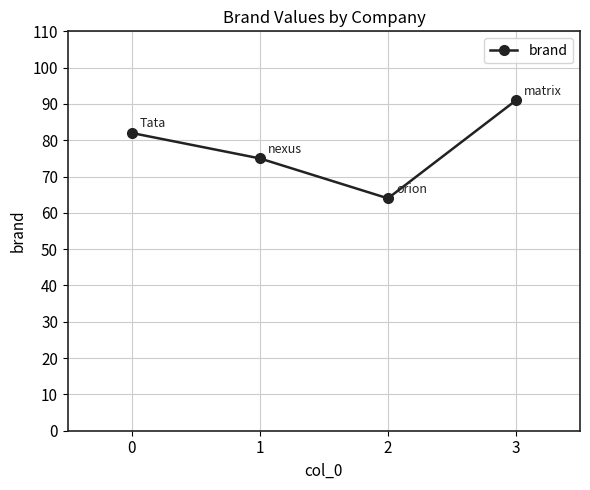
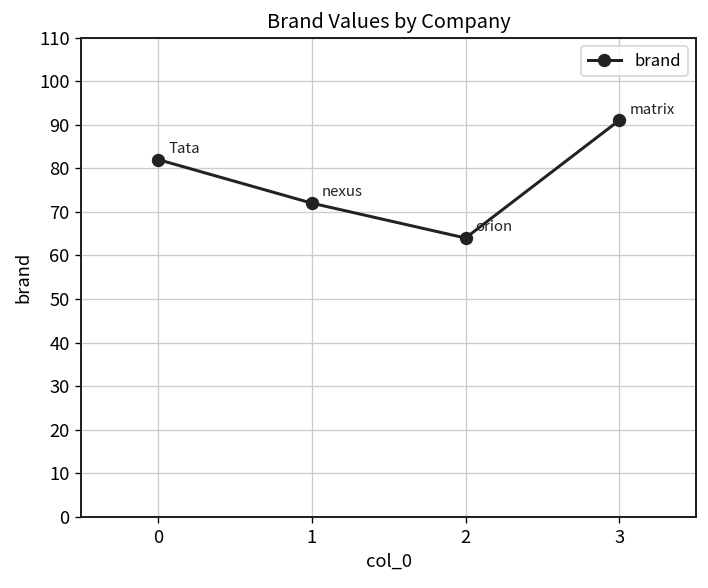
  {
    "0": 82,
-   "1": 75,
+   "1": 72,
    "2": 64,
    "3": 91
  }
